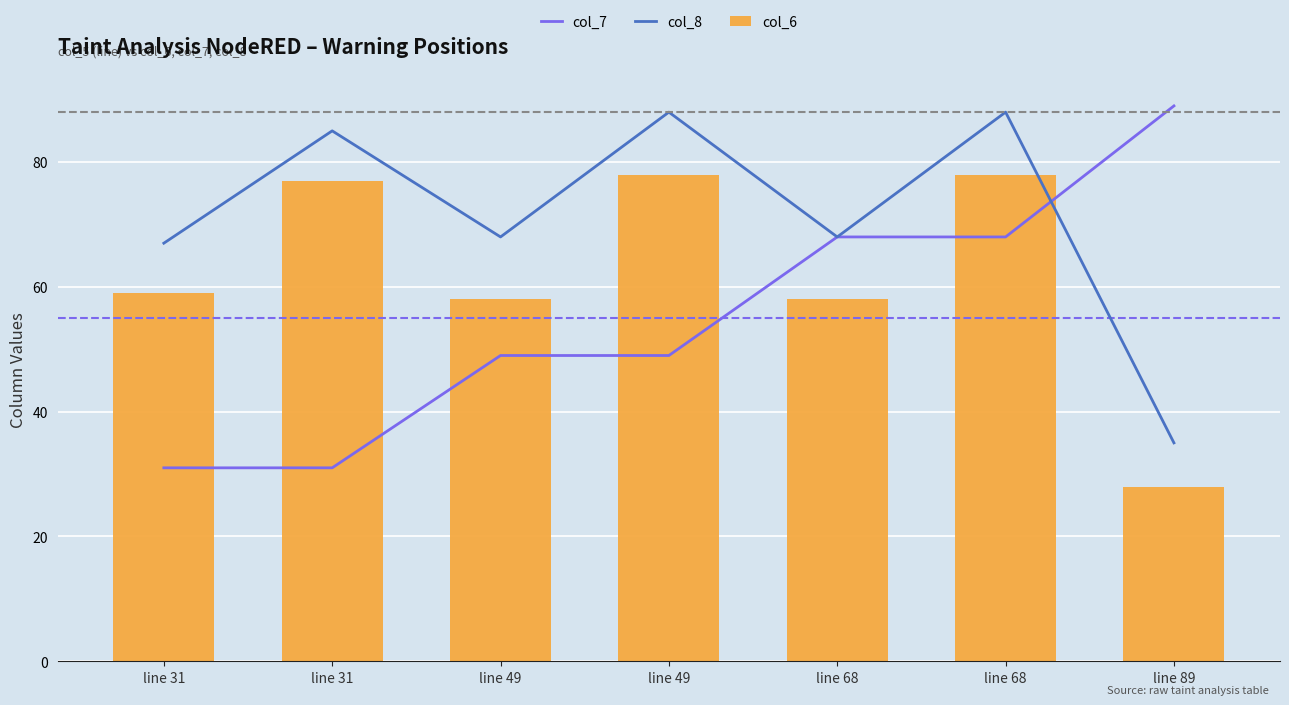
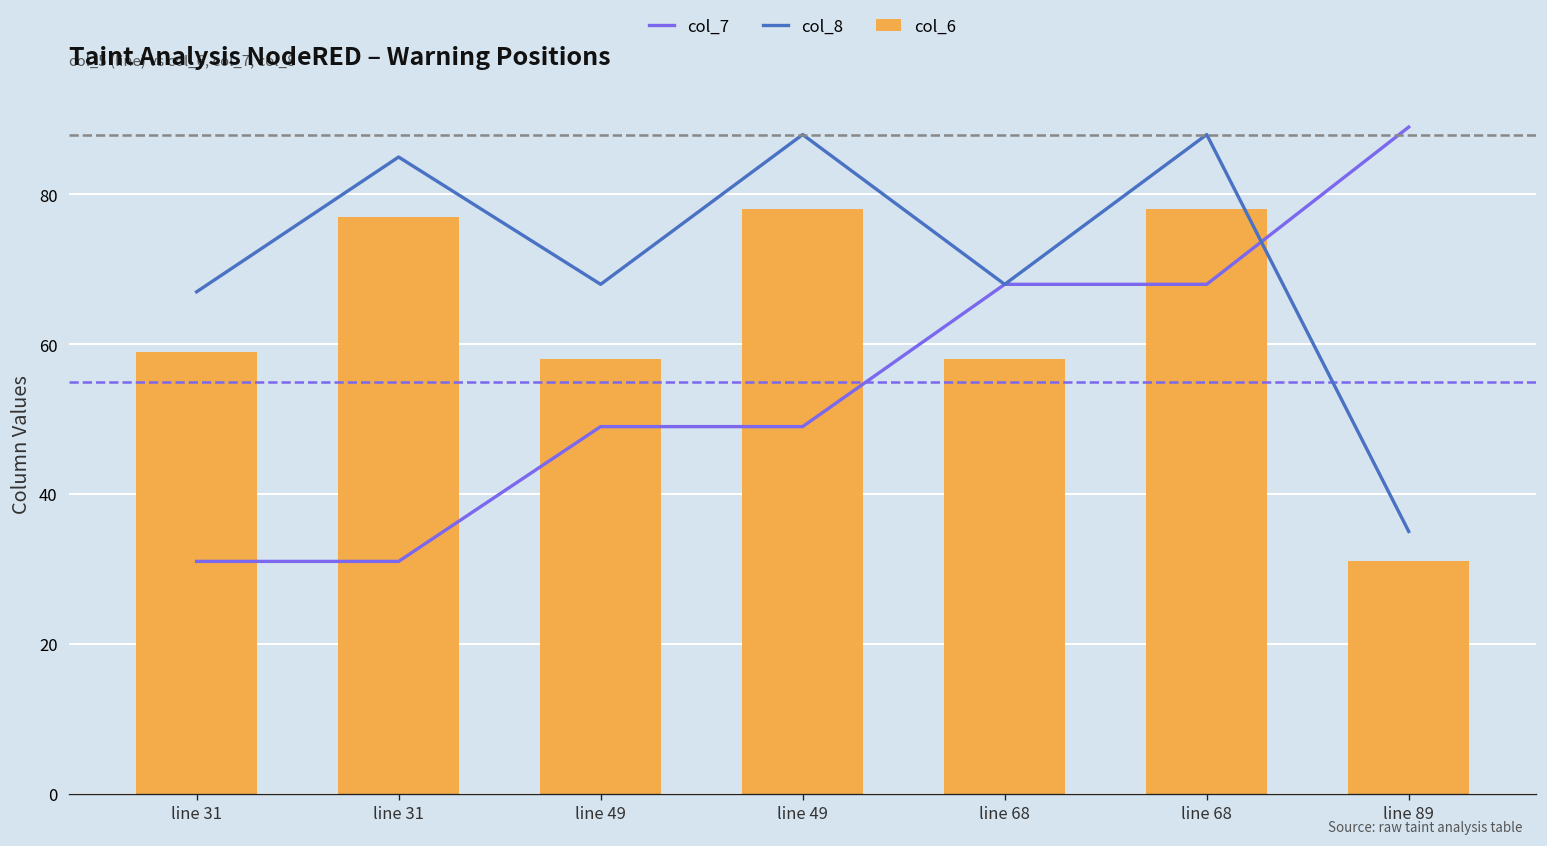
  {
    "col_6": {
-     "line 89": 28
+     "line 89": 31
    },
    "col_7": {
      "line 89": 89
    },
    "col_8": {
      "line 89": 35
    }
  }
